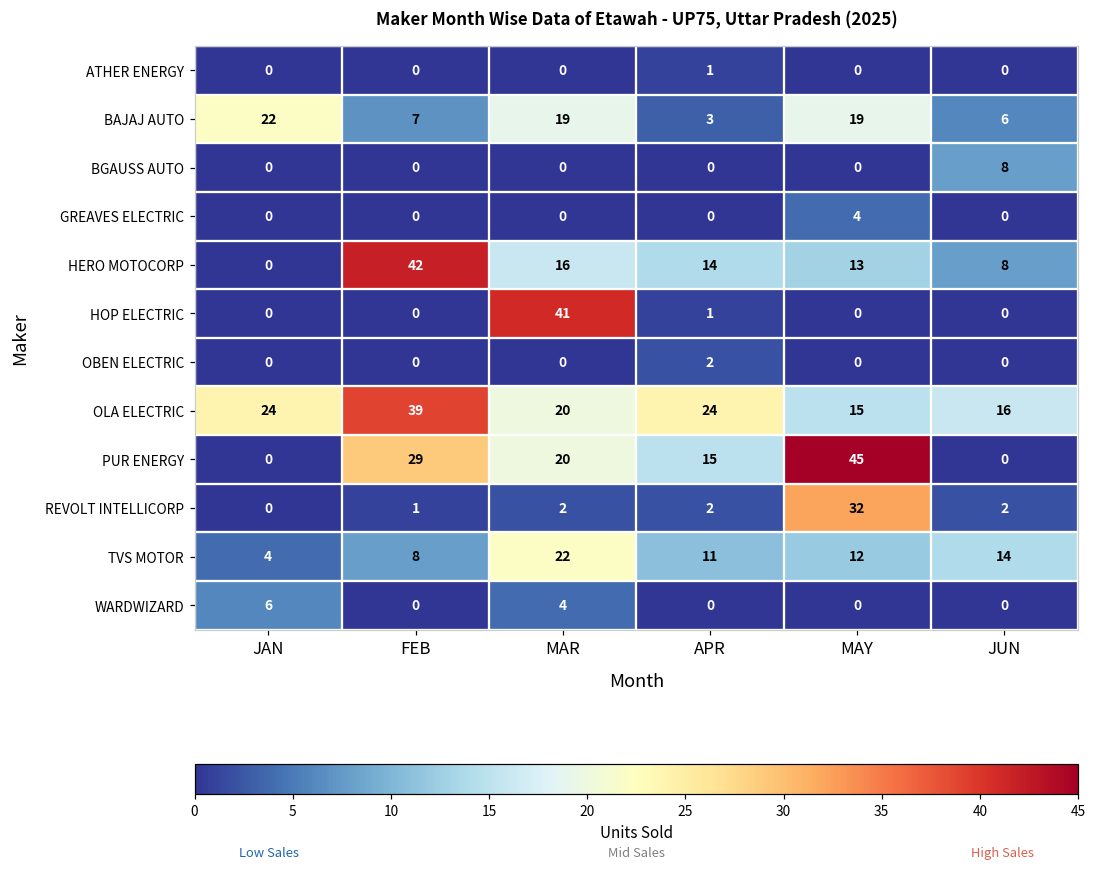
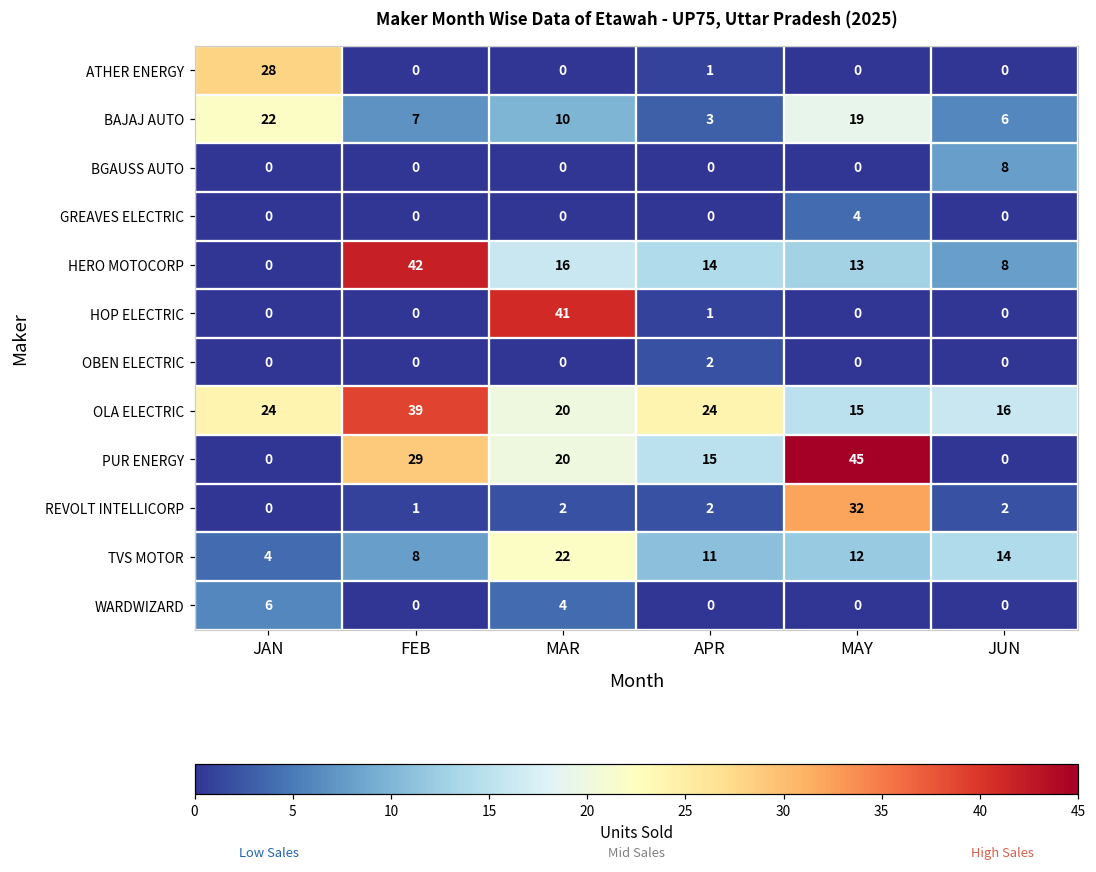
  {
    "ATHER ENERGY": {
-     "JAN": 0,
+     "JAN": 28,
      "FEB": 0,
      "MAR": 0,
      "APR": 1,
      "MAY": 0,
      "JUN": 0
    },
    "BAJAJ AUTO": {
      "JAN": 22,
      "FEB": 7,
-     "MAR": 19,
+     "MAR": 10,
      "APR": 3,
      "MAY": 19,
      "JUN": 6
    },
    "BGAUSS AUTO": {
      "JAN": 0,
      "FEB": 0,
      "MAR": 0,
      "APR": 0,
      "MAY": 0,
      "JUN": 8
    },
    "GREAVES ELECTRIC": {
      "JAN": 0,
      "FEB": 0,
      "MAR": 0,
      "APR": 0,
      "MAY": 4,
      "JUN": 0
    },
    "HERO MOTOCORP": {
      "JAN": 0,
      "FEB": 42,
      "MAR": 16,
      "APR": 14,
      "MAY": 13,
      "JUN": 8
    },
    "HOP ELECTRIC": {
      "JAN": 0,
      "FEB": 0,
      "MAR": 41,
      "APR": 1,
      "MAY": 0,
      "JUN": 0
    },
    "OBEN ELECTRIC": {
      "JAN": 0,
      "FEB": 0,
      "MAR": 0,
      "APR": 2,
      "MAY": 0,
      "JUN": 0
    },
    "OLA ELECTRIC": {
      "JAN": 24,
      "FEB": 39,
      "MAR": 20,
      "APR": 24,
      "MAY": 15,
      "JUN": 16
    },
    "PUR ENERGY": {
      "JAN": 0,
      "FEB": 29,
      "MAR": 20,
      "APR": 15,
      "MAY": 45,
      "JUN": 0
    },
    "REVOLT INTELLICORP": {
      "JAN": 0,
      "FEB": 1,
      "MAR": 2,
      "APR": 2,
      "MAY": 32,
      "JUN": 2
    },
    "TVS MOTOR": {
      "JAN": 4,
      "FEB": 8,
      "MAR": 22,
      "APR": 11,
      "MAY": 12,
      "JUN": 14
    },
    "WARDWIZARD": {
      "JAN": 6,
      "FEB": 0,
      "MAR": 4,
      "APR": 0,
      "MAY": 0,
      "JUN": 0
    }
  }
